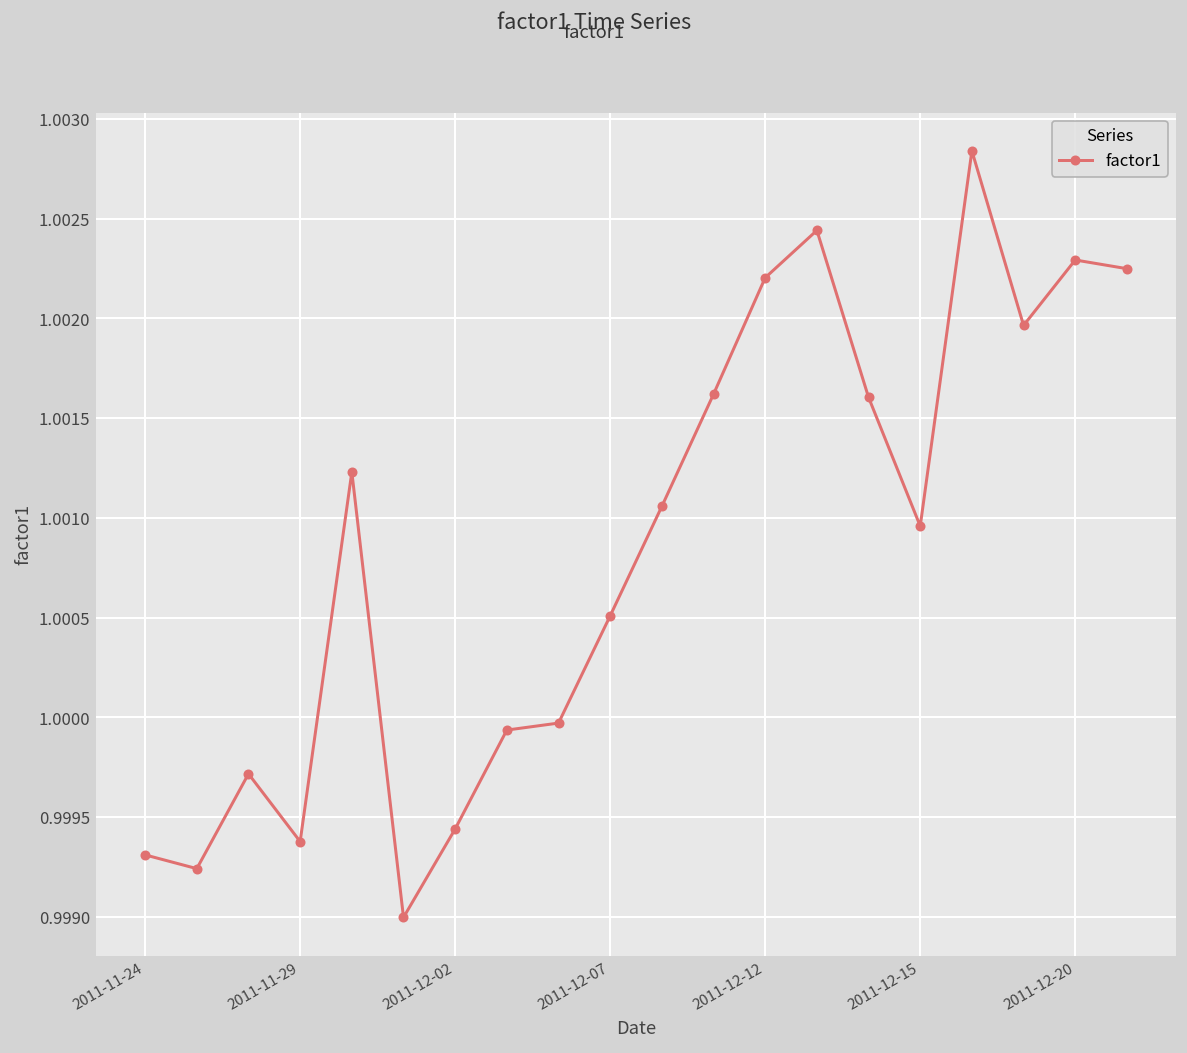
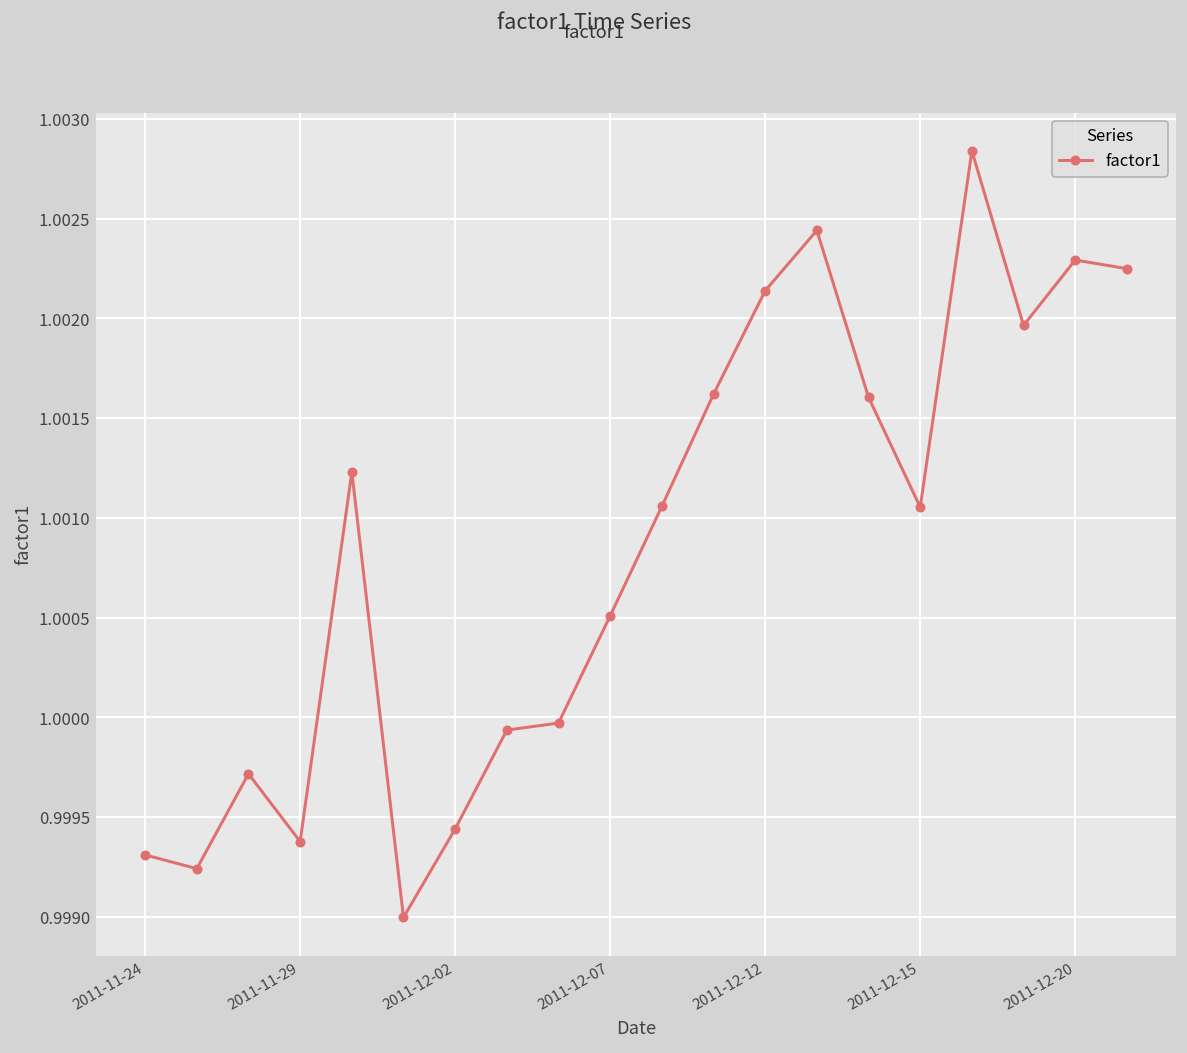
  {
    "2011-11-24": 0.99931,
    "2011-11-29": 0.99938,
    "2011-12-02": 0.99944,
    "2011-12-07": 1.00051,
-   "2011-12-12": 1.00220,
-   "2011-12-15": 1.00096,
+   "2011-12-12": 1.00214,
+   "2011-12-15": 1.00105,
    "2011-12-20": 1.00229
  }
